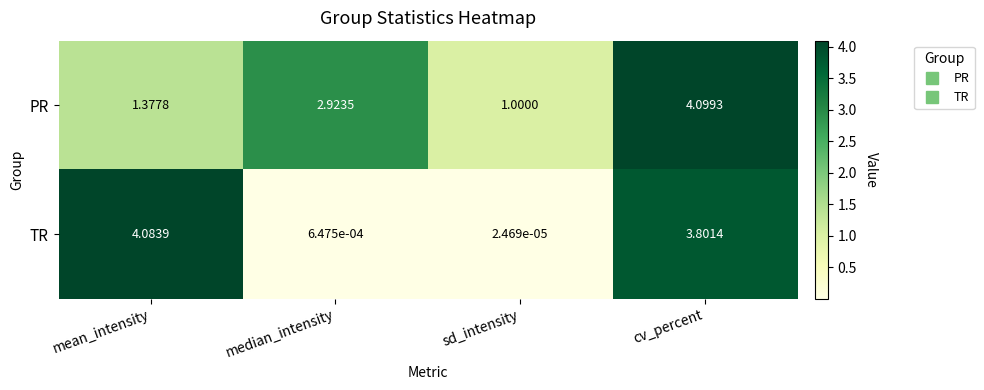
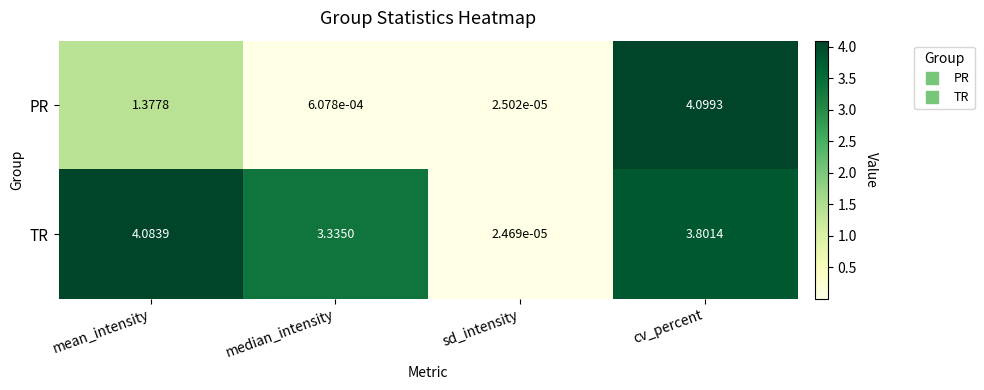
  {
    "PR": {
      "mean_intensity": "1.3778",
-     "median_intensity": "2.9235",
-     "sd_intensity": "1.0000",
+     "median_intensity": "6.078e-04",
+     "sd_intensity": "2.502e-05",
      "cv_percent": "4.0993"
    },
    "TR": {
      "mean_intensity": "4.0839",
-     "median_intensity": "6.475e-04",
+     "median_intensity": "3.3350",
      "sd_intensity": "2.469e-05",
      "cv_percent": "3.8014"
    }
  }
